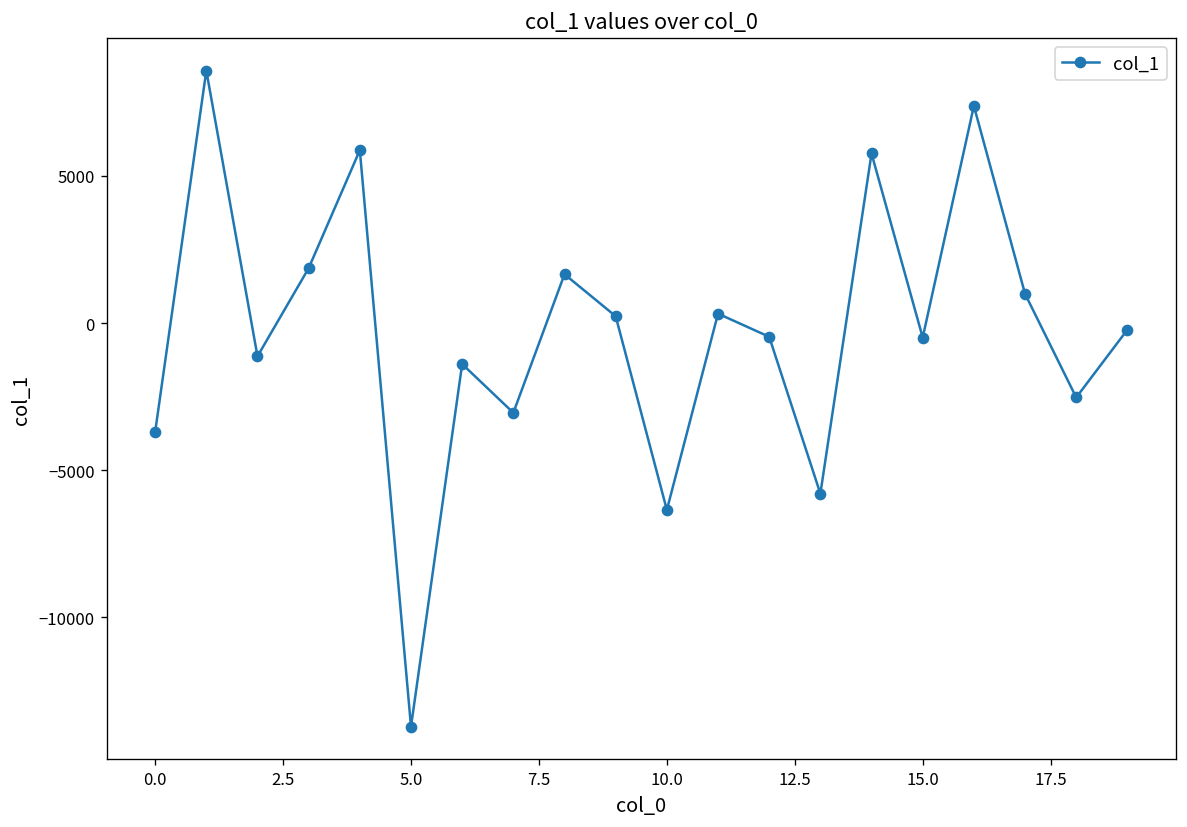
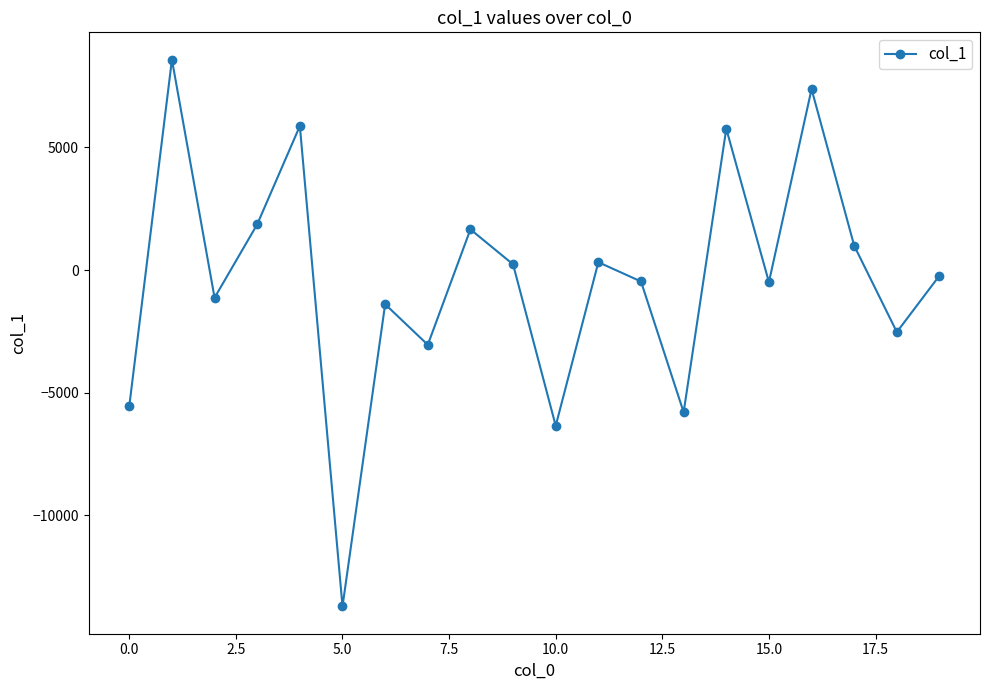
  {
-   "0.0": -3700,
+   "0.0": -5500,
    "5.0": -13700,
    "10.0": -6300,
    "15.0": -500
  }
